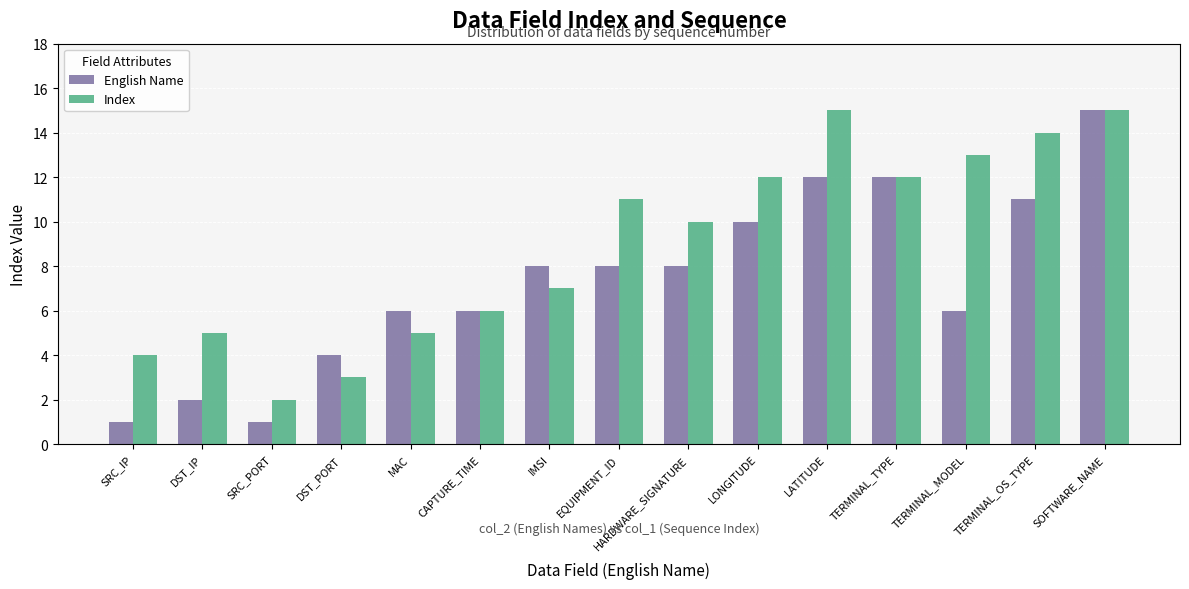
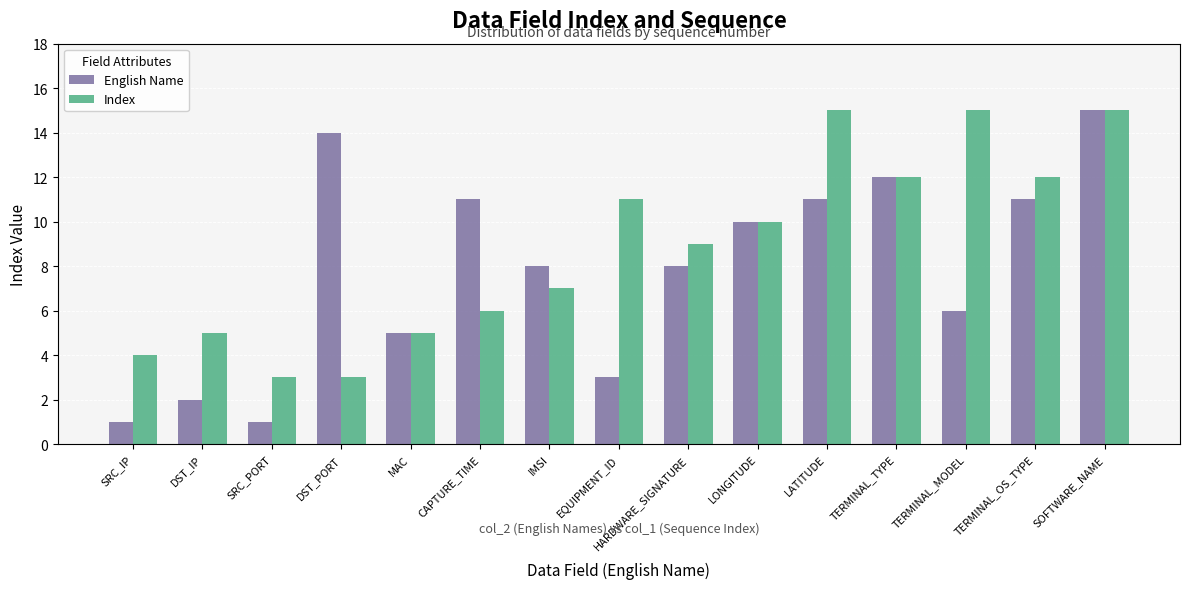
  {
    "English Name": {
      "SRC_IP": 1,
      "DST_IP": 2,
      "SRC_PORT": 1,
-     "DST_PORT": 4,
-     "MAC": 6,
-     "CAPTURE_TIME": 6,
+     "DST_PORT": 14,
+     "MAC": 5,
+     "CAPTURE_TIME": 11,
      "IMSI": 8,
-     "EQUIPMENT_ID": 8,
+     "EQUIPMENT_ID": 3,
      "HARDWARE_SIGNATURE": 8,
      "LONGITUDE": 10,
-     "LATITUDE": 12,
+     "LATITUDE": 11,
      "TERMINAL_TYPE": 12,
      "TERMINAL_MODEL": 6,
      "TERMINAL_OS_TYPE": 11,
      "SOFTWARE_NAME": 15
    },
    "Index": {
      "SRC_IP": 4,
      "DST_IP": 5,
-     "SRC_PORT": 2,
+     "SRC_PORT": 3,
      "DST_PORT": 3,
      "MAC": 5,
      "CAPTURE_TIME": 6,
      "IMSI": 7,
      "EQUIPMENT_ID": 11,
-     "HARDWARE_SIGNATURE": 10,
-     "LONGITUDE": 12,
+     "HARDWARE_SIGNATURE": 9,
+     "LONGITUDE": 10,
      "LATITUDE": 15,
      "TERMINAL_TYPE": 12,
-     "TERMINAL_MODEL": 13,
-     "TERMINAL_OS_TYPE": 14,
+     "TERMINAL_MODEL": 15,
+     "TERMINAL_OS_TYPE": 12,
      "SOFTWARE_NAME": 15
    }
  }
